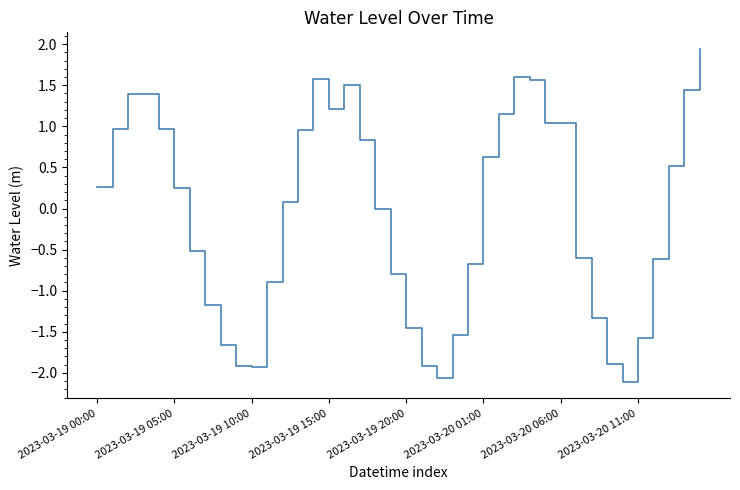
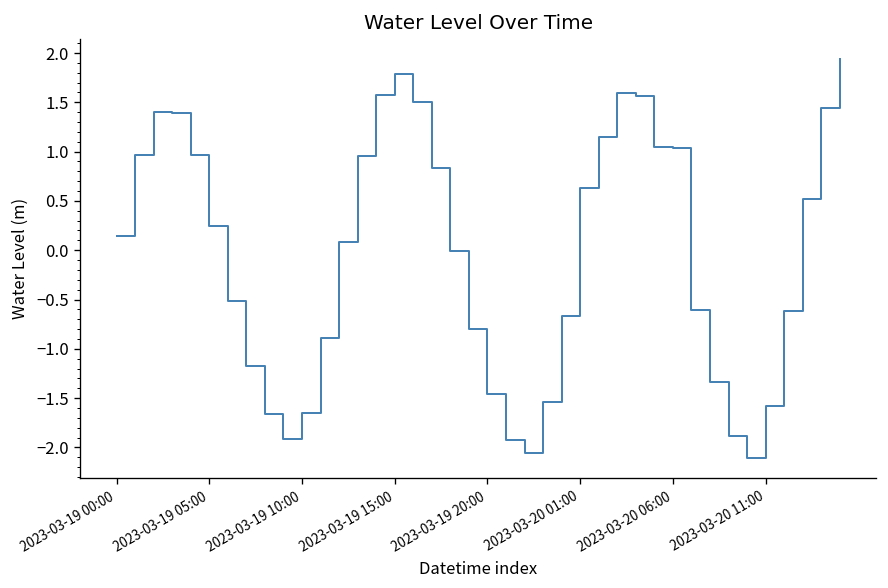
  {
-   "2023-03-19 00:00": 0.3,
+   "2023-03-19 00:00": 0.1,
    "2023-03-19 05:00": 0.2,
-   "2023-03-19 10:00": -1.9,
-   "2023-03-19 15:00": 1.2,
+   "2023-03-19 10:00": -1.7,
+   "2023-03-19 15:00": 1.8,
    "2023-03-19 20:00": -1.5,
    "2023-03-20 01:00": 0.6,
    "2023-03-20 06:00": 1.0,
    "2023-03-20 11:00": -1.6
  }
